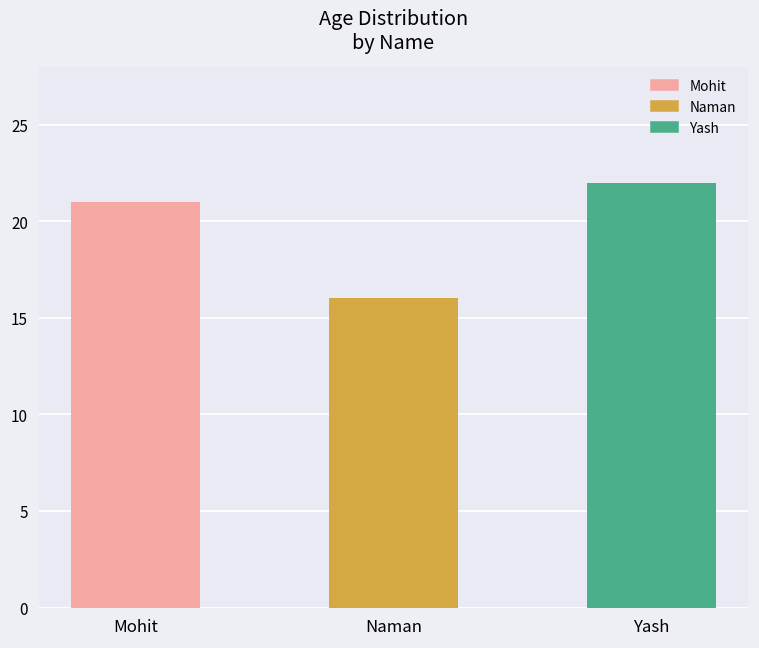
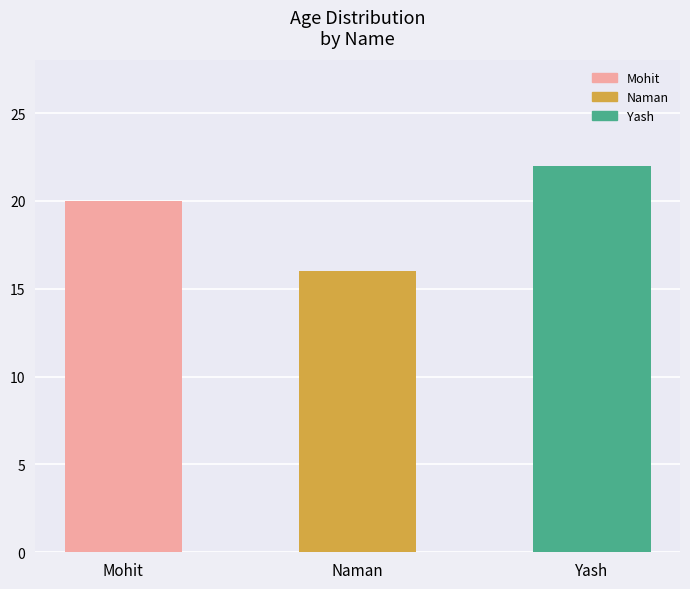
  {
-   "Mohit": 21,
+   "Mohit": 20,
    "Naman": 16,
    "Yash": 22
  }
